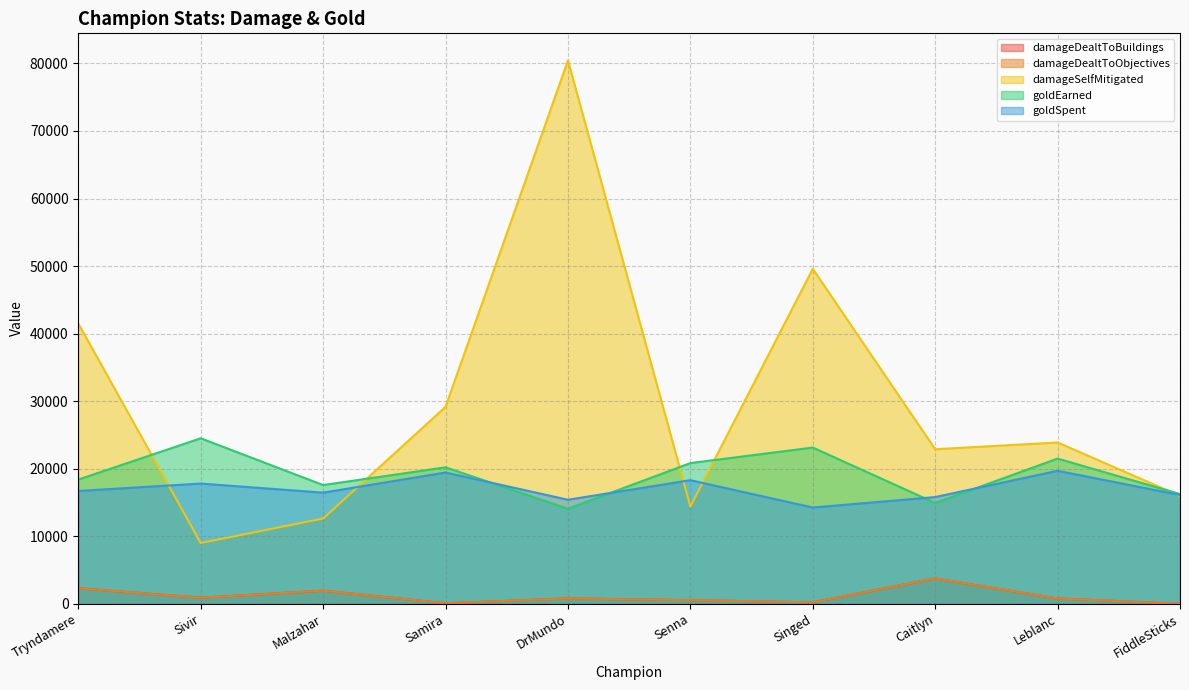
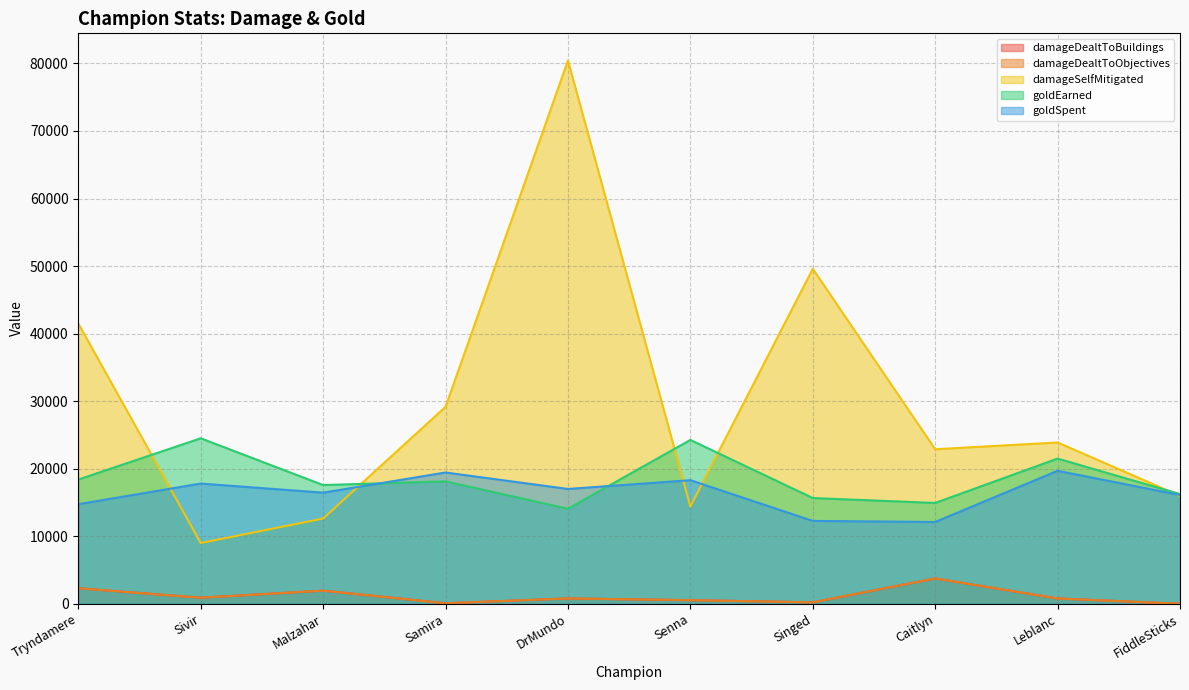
  {
    "goldEarned": {
      "Tryndamere": 18000,
      "Sivir": 25000,
      "Malzahar": 18000,
-     "Samira": 20000,
+     "Samira": 18000,
      "DrMundo": 14000,
-     "Senna": 21000,
-     "Singed": 23000,
+     "Senna": 24000,
+     "Singed": 16000,
      "Caitlyn": 15000,
      "Leblanc": 21000
    },
    "goldSpent": {
-     "Tryndamere": 17000,
+     "Tryndamere": 15000,
      "Sivir": 18000,
      "Malzahar": 16000,
      "Samira": 19000,
-     "DrMundo": 15000,
+     "DrMundo": 17000,
      "Senna": 18000,
-     "Singed": 14000,
-     "Caitlyn": 16000,
+     "Singed": 12000,
+     "Caitlyn": 12000,
      "Leblanc": 20000
    }
  }
